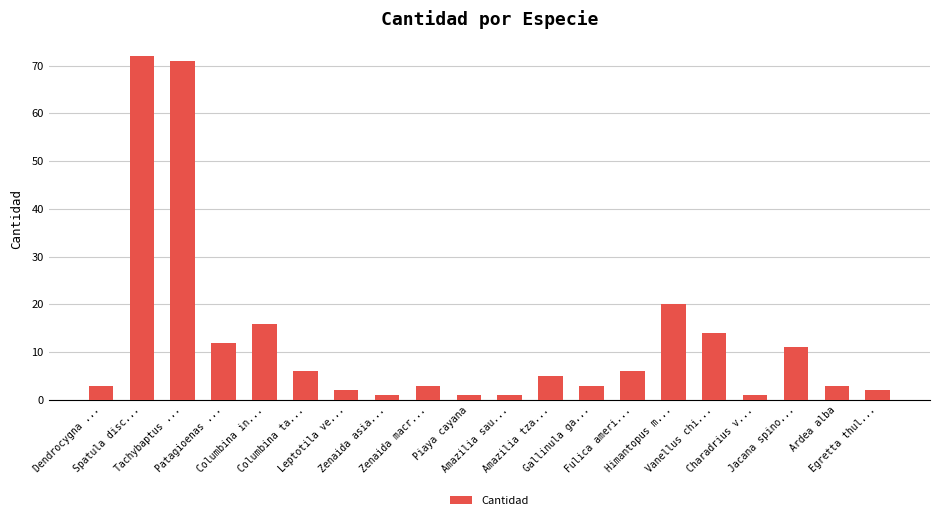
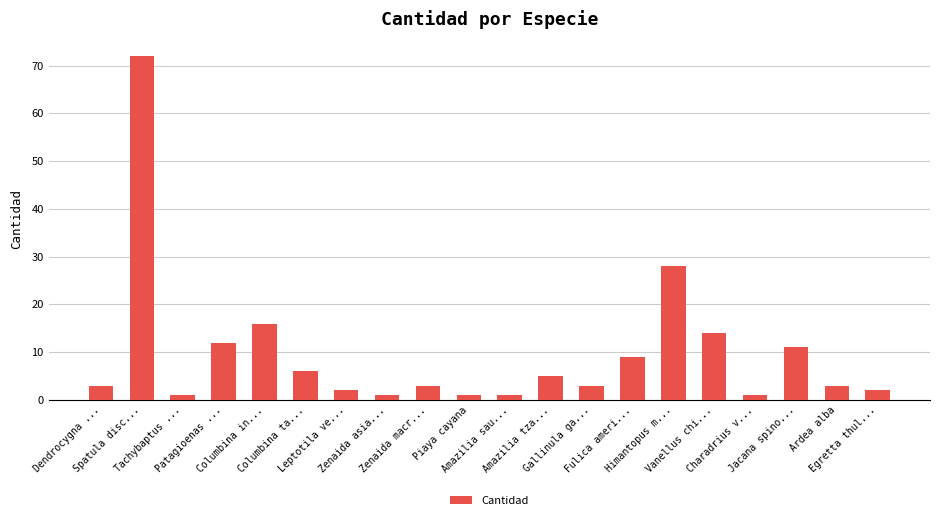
  {
    "Dendrocygna ...": 3,
    "Spatula disc...": 72,
-   "Tachybaptus ...": 71,
+   "Tachybaptus ...": 1,
    "Patagioenas ...": 12,
    "Columbina in...": 16,
    "Columbina ta...": 6,
    "Leptotila ve...": 2,
    "Zenaida asia...": 1,
    "Zenaida macr...": 3,
    "Piaya cayana": 1,
    "Amazilia sau...": 1,
    "Amazilia tza...": 5,
    "Gallinula ga...": 3,
-   "Fulica ameri...": 6,
-   "Himantopus m...": 20,
+   "Fulica ameri...": 9,
+   "Himantopus m...": 28,
    "Vanellus chi...": 14,
    "Charadrius v...": 1,
    "Jacana spino...": 11,
    "Ardea alba": 3,
    "Egretta thul...": 2
  }
